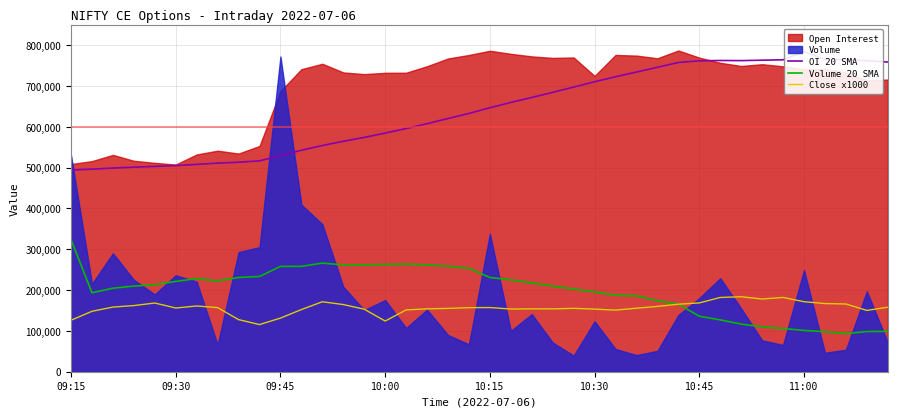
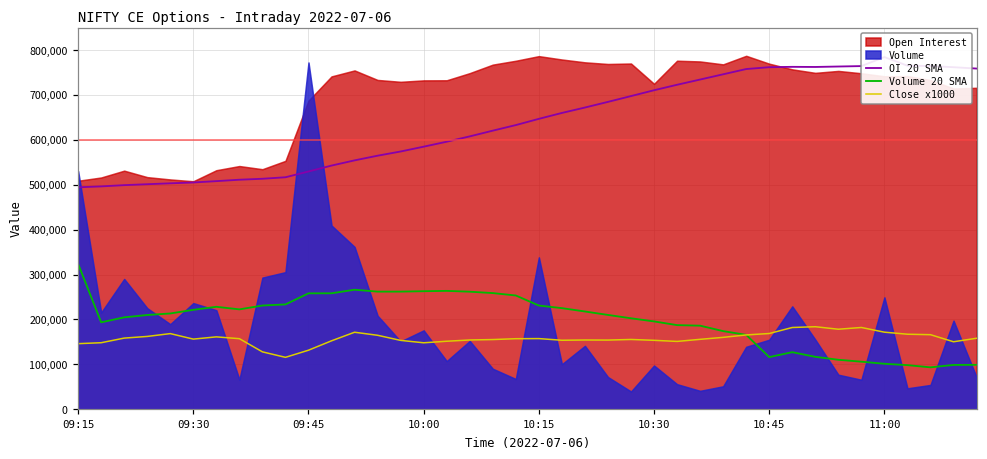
  {
    "OI 20 SMA": {
      "09:15": "490,000",
      "09:45": "530,000",
      "10:00": "580,000",
      "10:15": "650,000",
      "10:30": "710,000",
      "10:45": "760,000"
    },
    "Open Interest": {
      "09:15": "510,000",
      "09:45": "690,000",
      "10:00": "730,000",
      "10:15": "790,000",
      "10:30": "720,000",
      "10:45": "770,000"
    },
    "Volume 20 SMA": {
      "09:15": "320,000",
      "09:30": "220,000",
      "09:45": "260,000",
      "10:00": "260,000",
      "10:15": "230,000",
      "10:30": "200,000",
-     "10:45": "140,000",
+     "10:45": "120,000",
      "11:00": "100,000"
    },
    "Volume": {
      "09:15": "530,000",
      "09:30": "240,000",
      "09:45": "770,000",
      "10:00": "180,000",
      "10:15": "340,000",
-     "10:30": "120,000",
-     "10:45": "180,000",
+     "10:30": "100,000",
+     "10:45": "150,000",
      "11:00": "250,000"
    },
    "Close x1000": {
-     "09:15": "130,000",
+     "09:15": "150,000",
      "09:30": "160,000",
      "09:45": "130,000",
-     "10:00": "120,000",
+     "10:00": "150,000",
      "10:15": "160,000",
      "10:30": "150,000",
      "10:45": "170,000",
      "11:00": "170,000"
    }
  }
